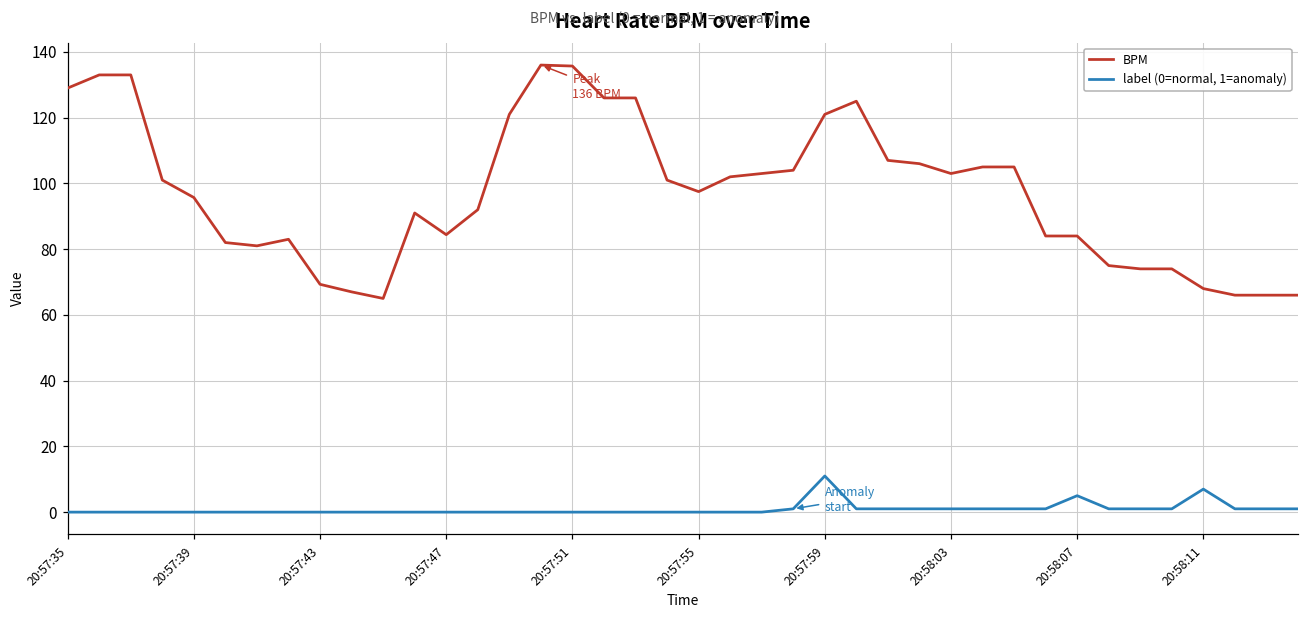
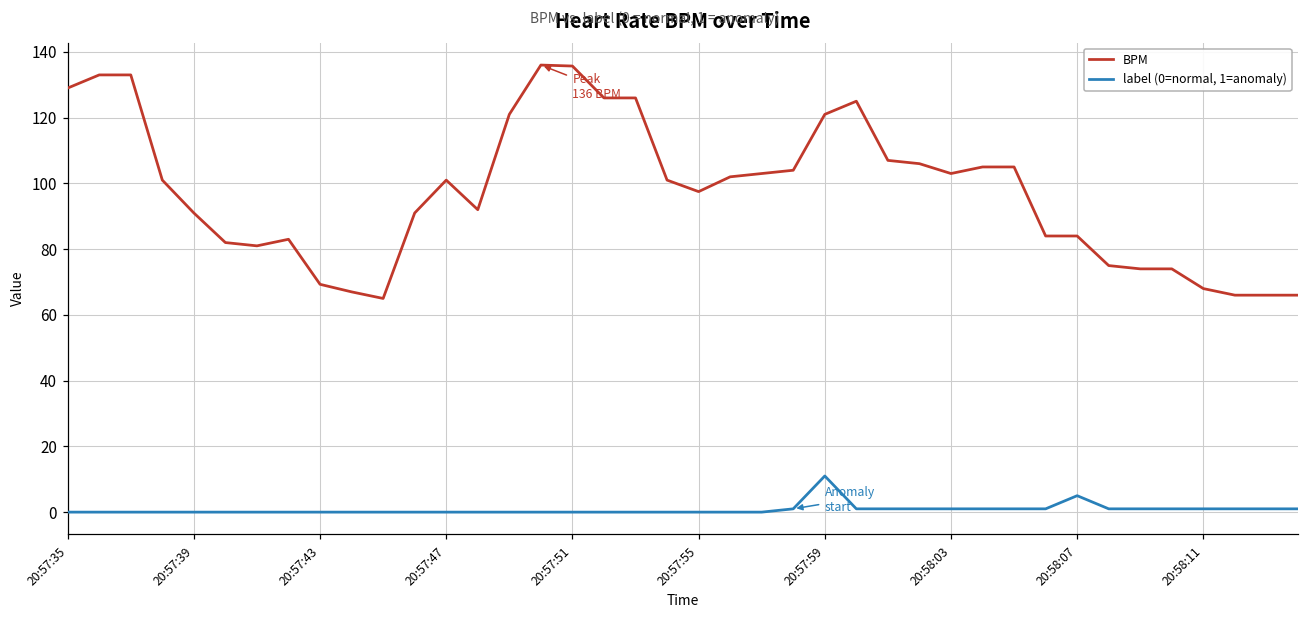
  {
    "BPM": {
      "20:57:35": 129,
-     "20:57:39": 96,
+     "20:57:39": 91,
      "20:57:43": 69,
-     "20:57:47": 84,
+     "20:57:47": 101,
      "20:57:55": 98,
      "20:57:59": 121,
      "20:58:03": 103,
      "20:58:07": 84,
      "20:58:11": 68
    },
    "label (0=normal, 1=anomaly)": {
      "20:57:35": 0,
      "20:57:39": 0,
      "20:57:43": 0,
      "20:57:47": 0,
      "20:57:51": 0,
      "20:57:55": 0,
      "20:57:59": 11,
      "20:58:03": 1,
      "20:58:07": 5,
-     "20:58:11": 7
+     "20:58:11": 1
    }
  }
